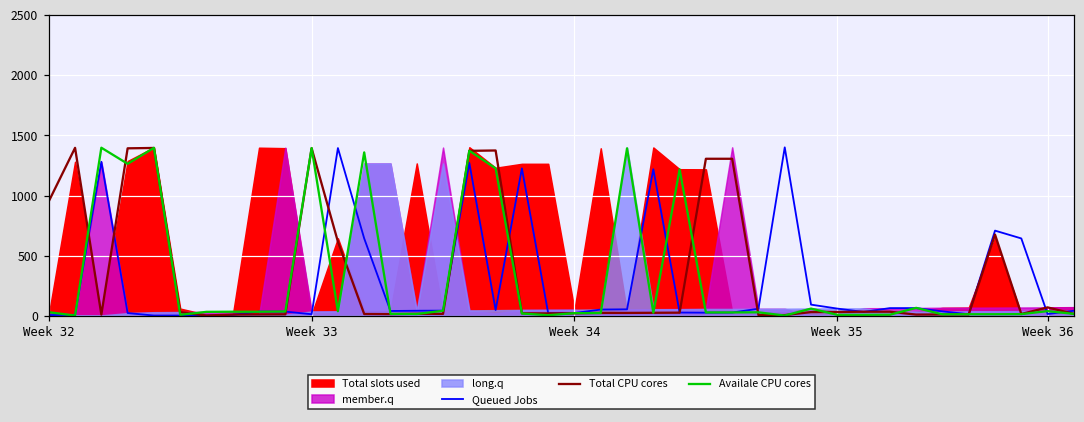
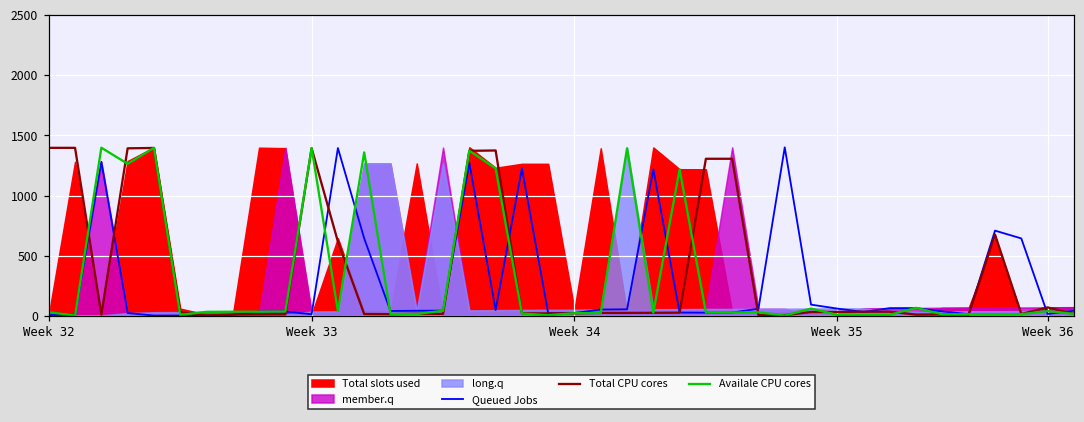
  {
    "Queued Jobs": {
      "Week 36": 10
    },
    "Total CPU cores": {
-     "Week 32": 950
+     "Week 32": 1400
    }
  }
